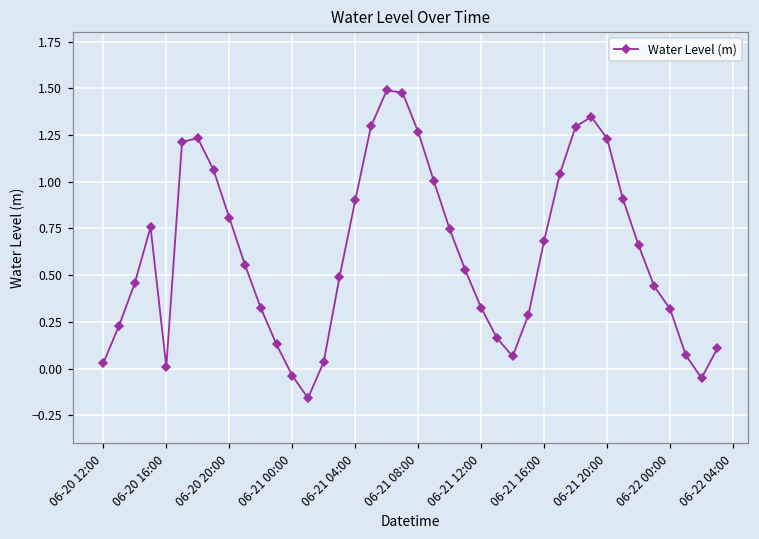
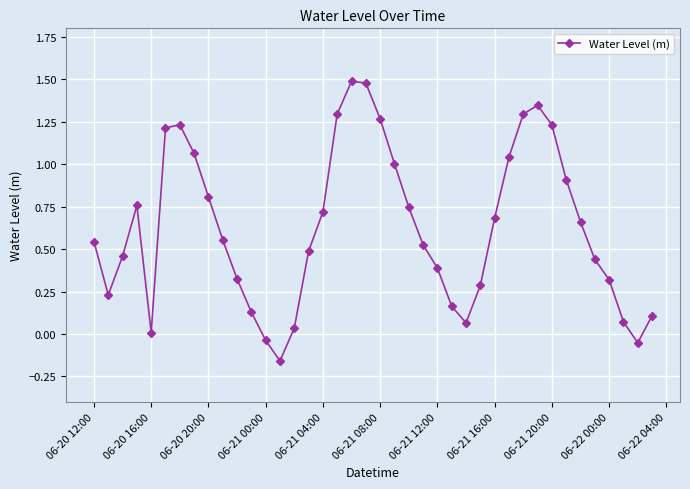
  {
-   "06-20 12:00": 0.03,
+   "06-20 12:00": 0.54,
    "06-20 16:00": 0.01,
    "06-20 20:00": 0.81,
    "06-21 00:00": -0.04,
-   "06-21 04:00": 0.90,
+   "06-21 04:00": 0.72,
    "06-21 08:00": 1.27,
-   "06-21 12:00": 0.33,
+   "06-21 12:00": 0.39,
    "06-21 16:00": 0.68,
    "06-21 20:00": 1.23,
    "06-22 00:00": 0.32
  }
